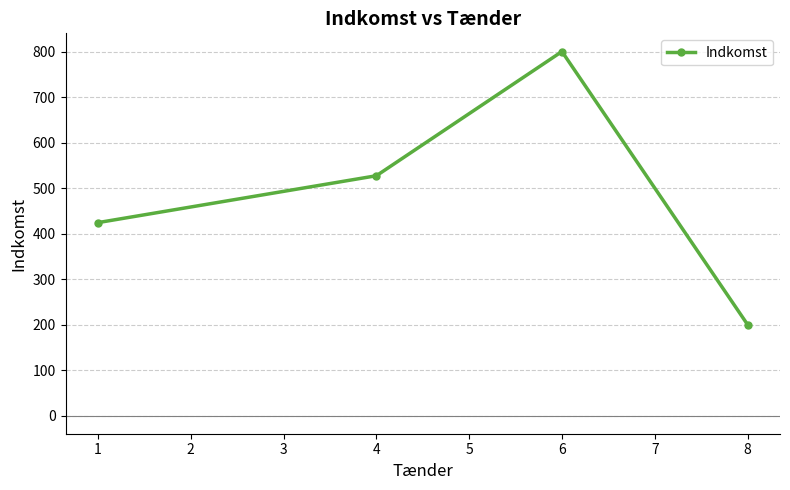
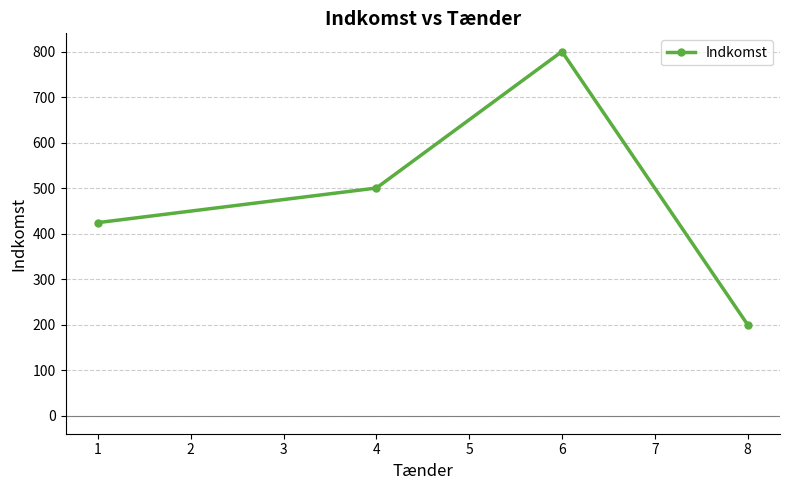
  {
    "1": 420,
-   "4": 530,
+   "4": 500,
    "6": 800,
    "8": 200
  }
